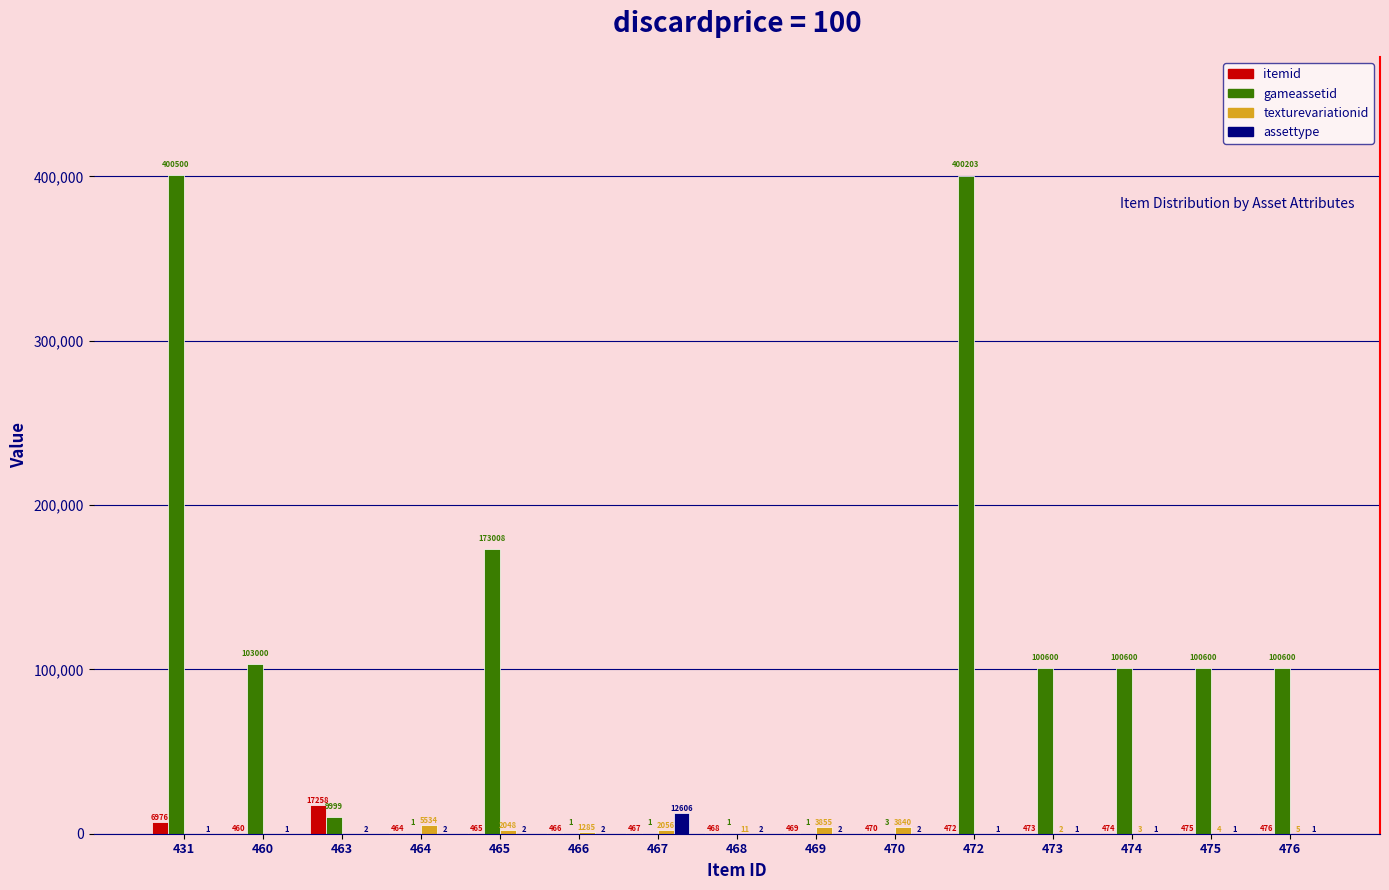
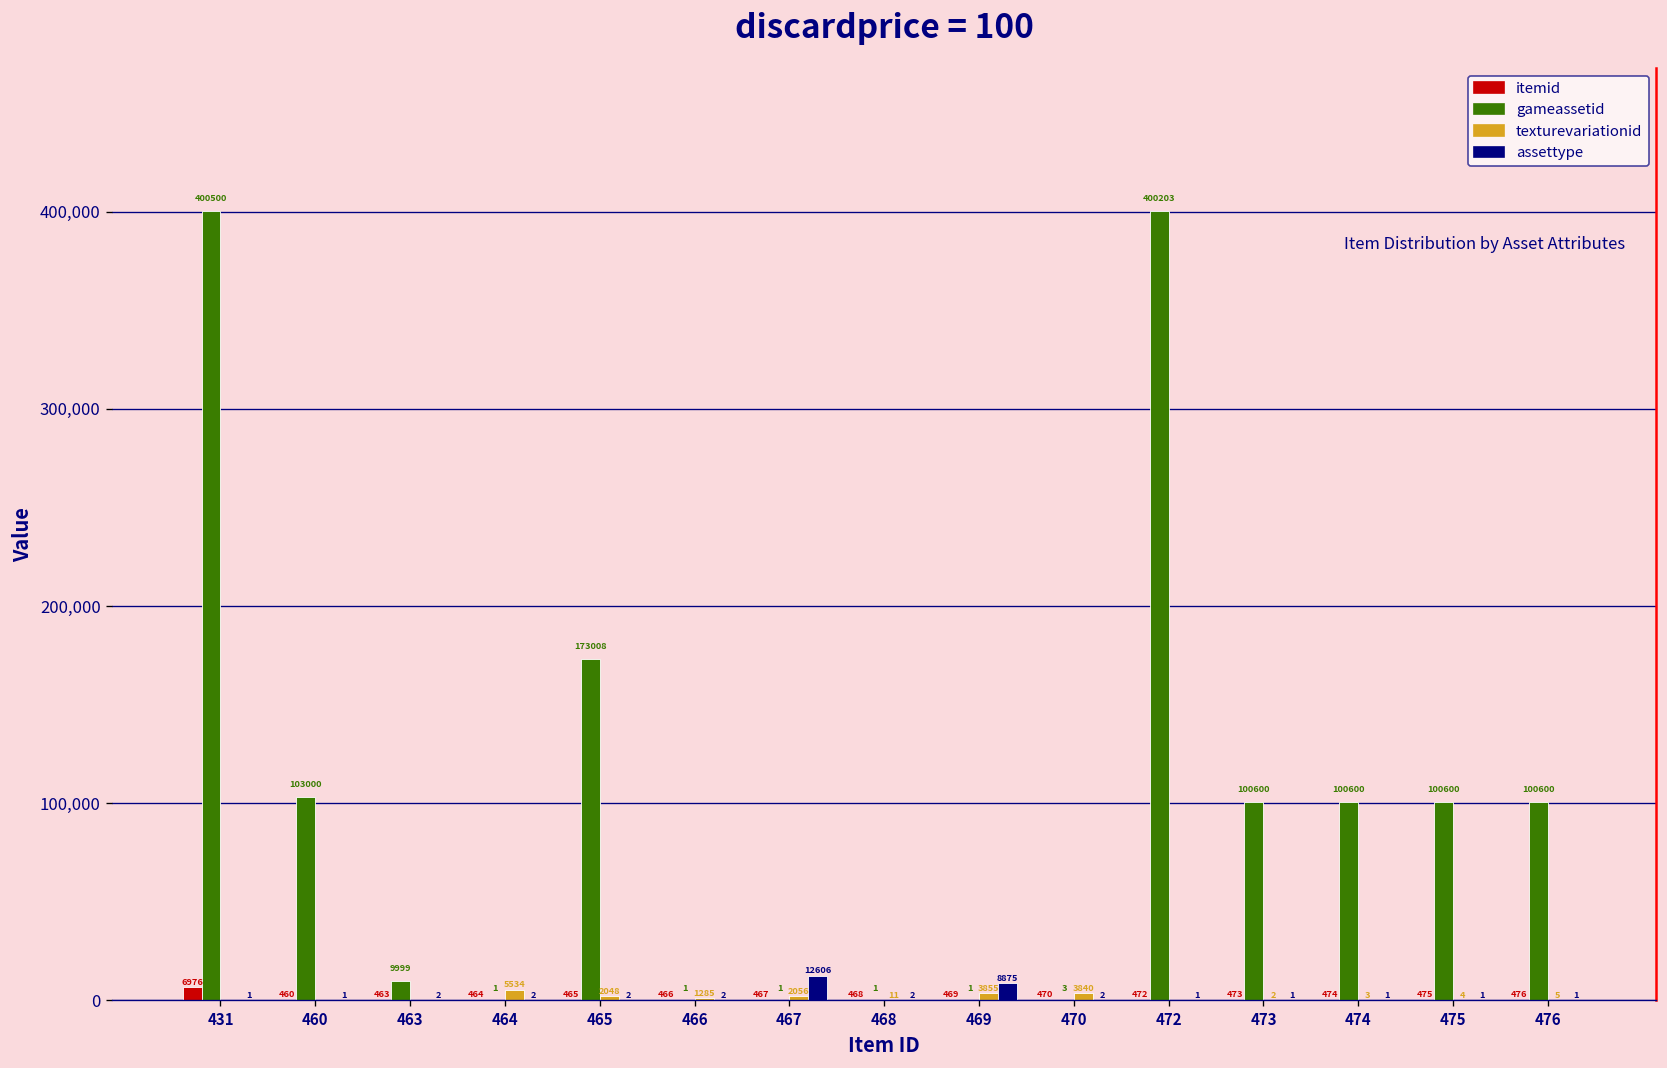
  {
    "itemid": {
      "431": 6976,
      "460": 460,
-     "463": 17258,
+     "463": 463,
      "464": 464,
      "465": 465,
      "466": 466,
      "467": 467,
      "468": 468,
      "469": 469,
      "470": 470,
      "472": 472,
      "473": 473,
      "474": 474,
      "475": 475,
      "476": 476
    },
    "gameassetid": {
      "431": 400500,
      "460": 103000,
      "463": 9999,
      "464": 1,
      "465": 173008,
      "466": 1,
      "467": 1,
      "468": 1,
      "469": 1,
      "470": 3,
      "472": 400203,
      "473": 100600,
      "474": 100600,
      "475": 100600,
      "476": 100600
    },
    "texturevariationid": {
      "464": 5534,
      "465": 2048,
      "466": 1285,
      "467": 2056,
      "468": 11,
      "469": 3855,
      "470": 3840,
      "473": 2,
      "474": 3,
      "475": 4,
      "476": 5
    },
    "assettype": {
      "431": 1,
      "460": 1,
      "463": 2,
      "464": 2,
      "465": 2,
      "466": 2,
      "467": 12606,
      "468": 2,
-     "469": 2,
+     "469": 8875,
      "470": 2,
      "472": 1,
      "473": 1,
      "474": 1,
      "475": 1,
      "476": 1
    }
  }
